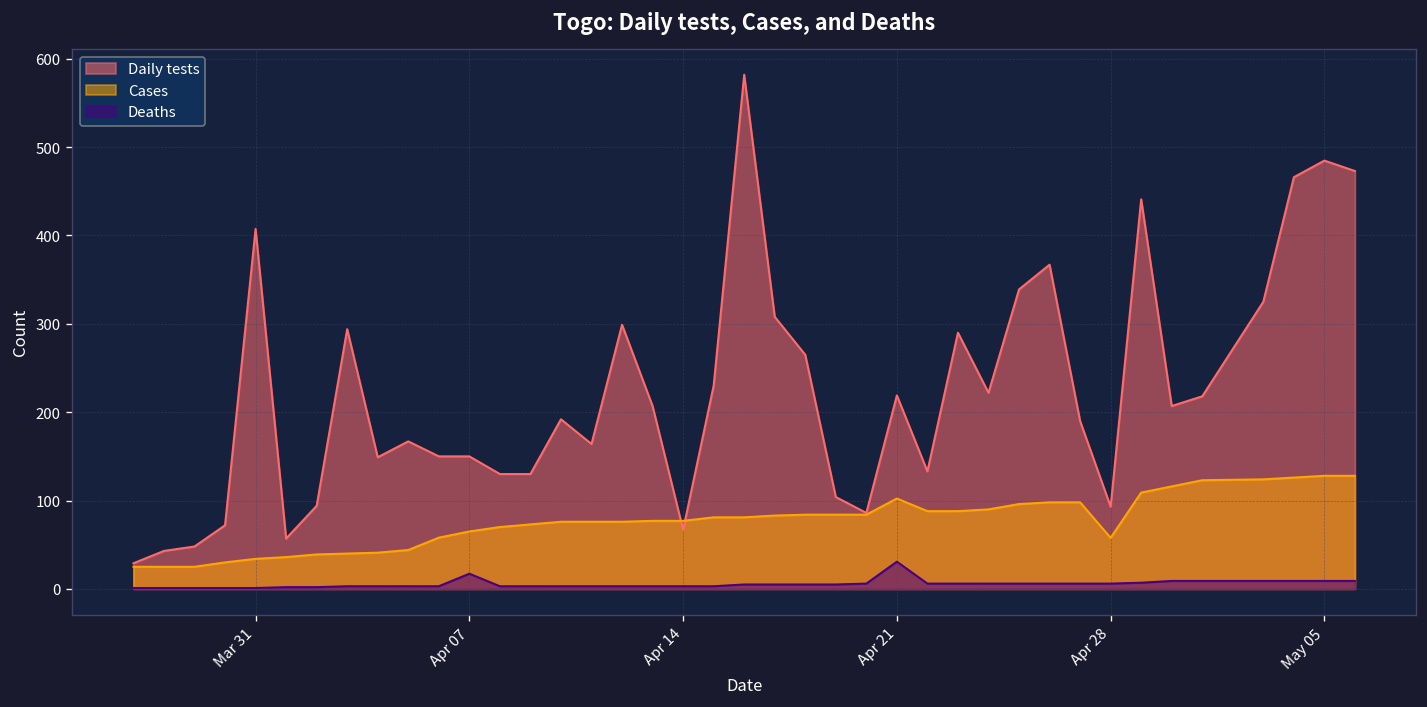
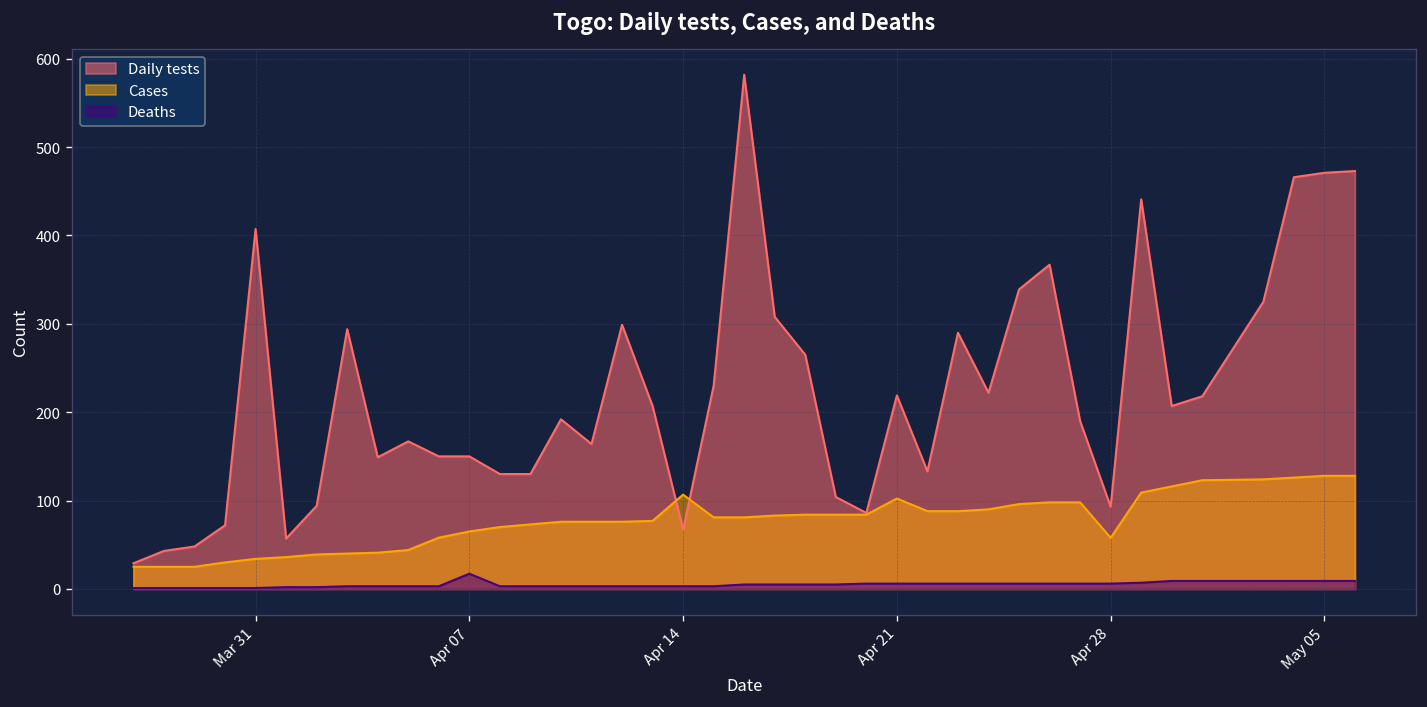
  {
    "Daily tests": {
      "Mar 31": 410,
      "Apr 07": 150,
      "Apr 14": 70,
      "Apr 21": 220,
      "Apr 28": 90,
-     "May 05": 480
+     "May 05": 470
    },
    "Cases": {
      "Mar 31": 30,
      "Apr 07": 70,
-     "Apr 14": 80,
+     "Apr 14": 110,
      "Apr 21": 100,
      "Apr 28": 60,
      "May 05": 130
    },
    "Deaths": {
      "Mar 31": 0,
      "Apr 07": 20,
      "Apr 14": 0,
-     "Apr 21": 30,
+     "Apr 21": 10,
      "Apr 28": 10,
      "May 05": 10
    }
  }
